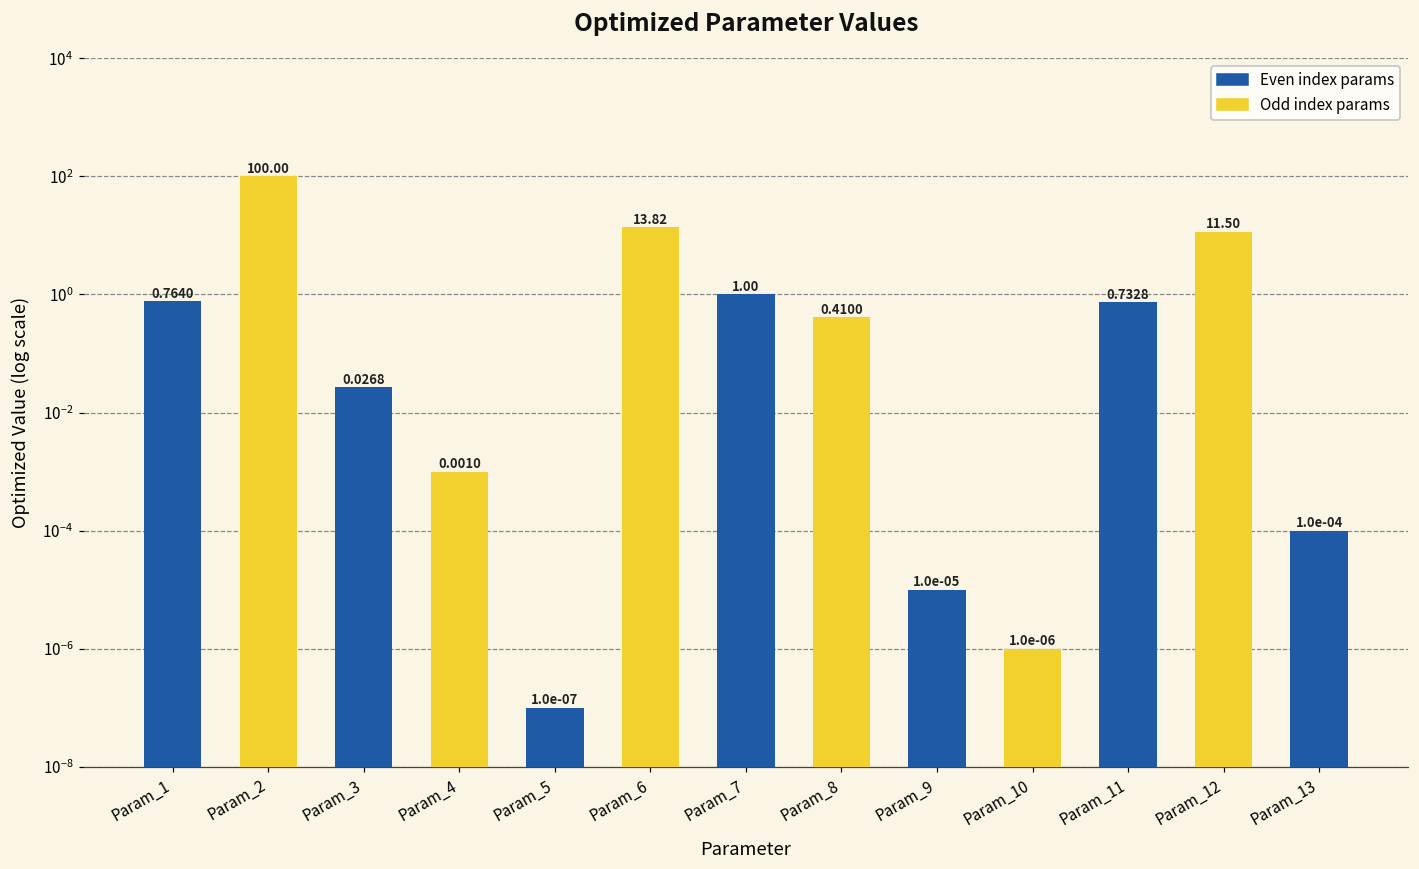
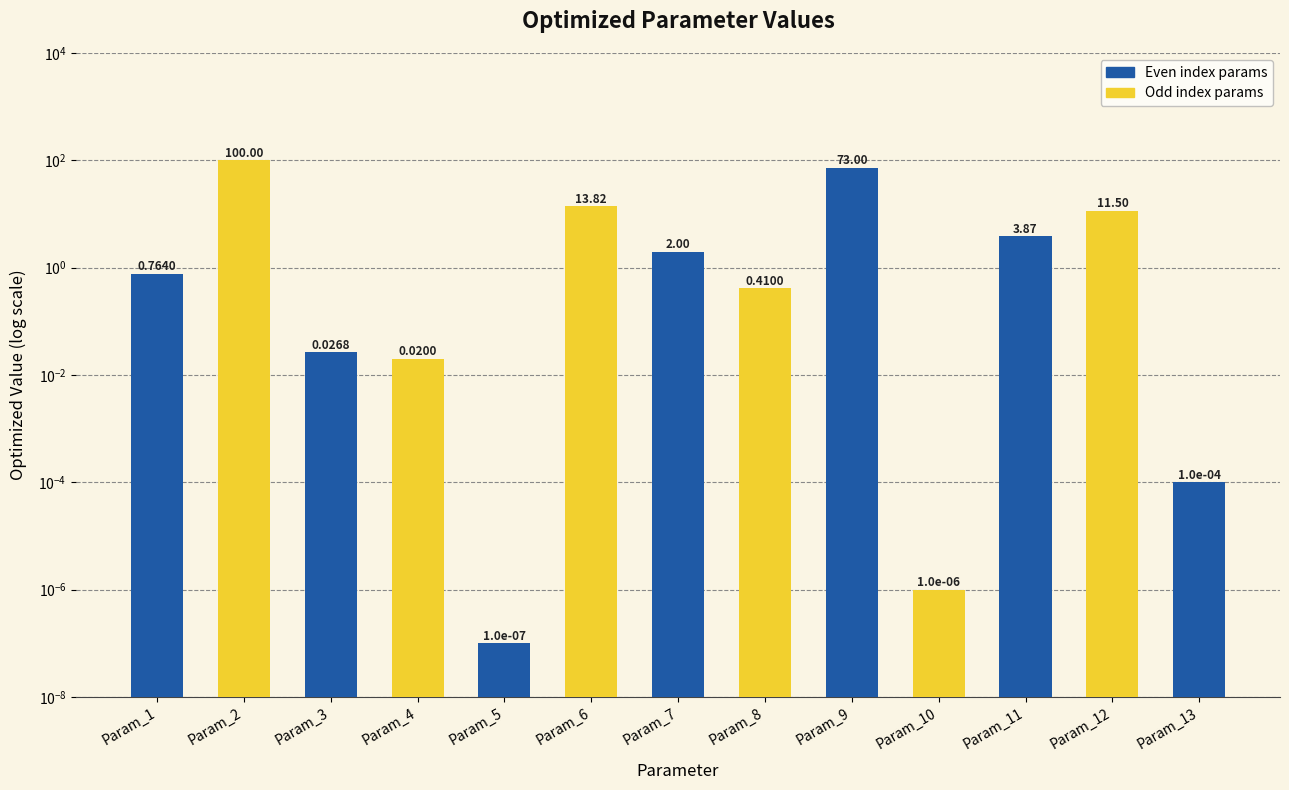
  {
    "Param_1": "0.7640",
    "Param_2": "100.00",
    "Param_3": "0.0268",
-   "Param_4": "0.0010",
+   "Param_4": "0.0200",
    "Param_5": "1.0e-07",
    "Param_6": "13.82",
-   "Param_7": "1.00",
+   "Param_7": "2.00",
    "Param_8": "0.4100",
-   "Param_9": "1.0e-05",
+   "Param_9": "73.00",
    "Param_10": "1.0e-06",
-   "Param_11": "0.7328",
+   "Param_11": "3.87",
    "Param_12": "11.50",
    "Param_13": "1.0e-04"
  }
